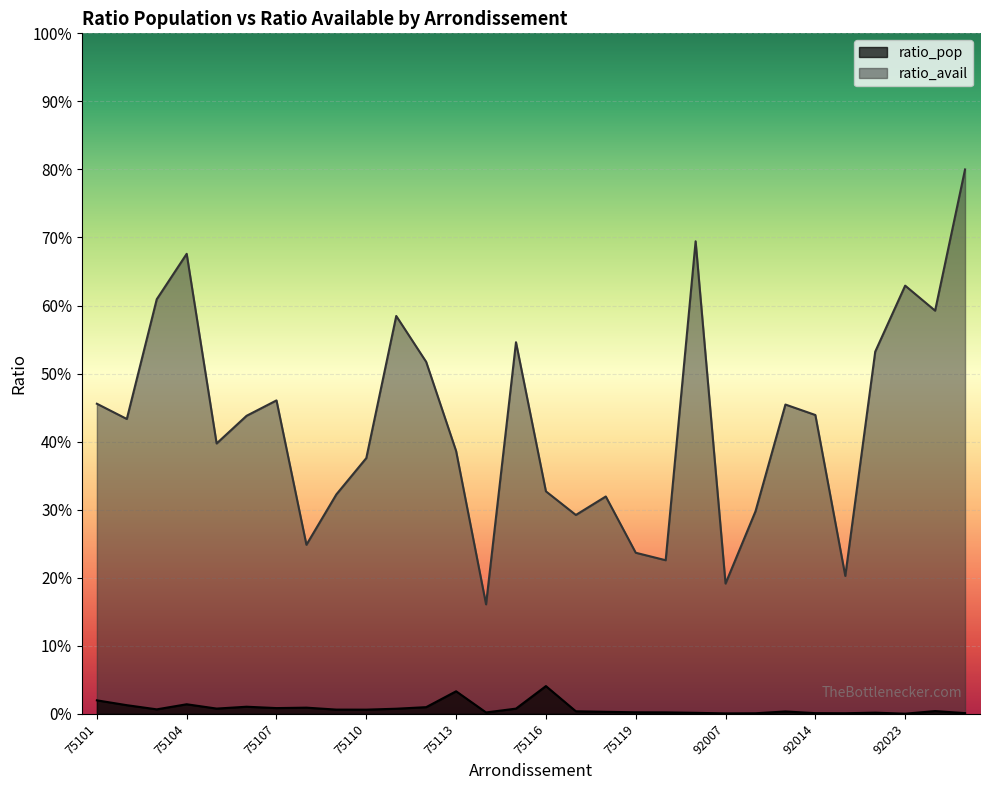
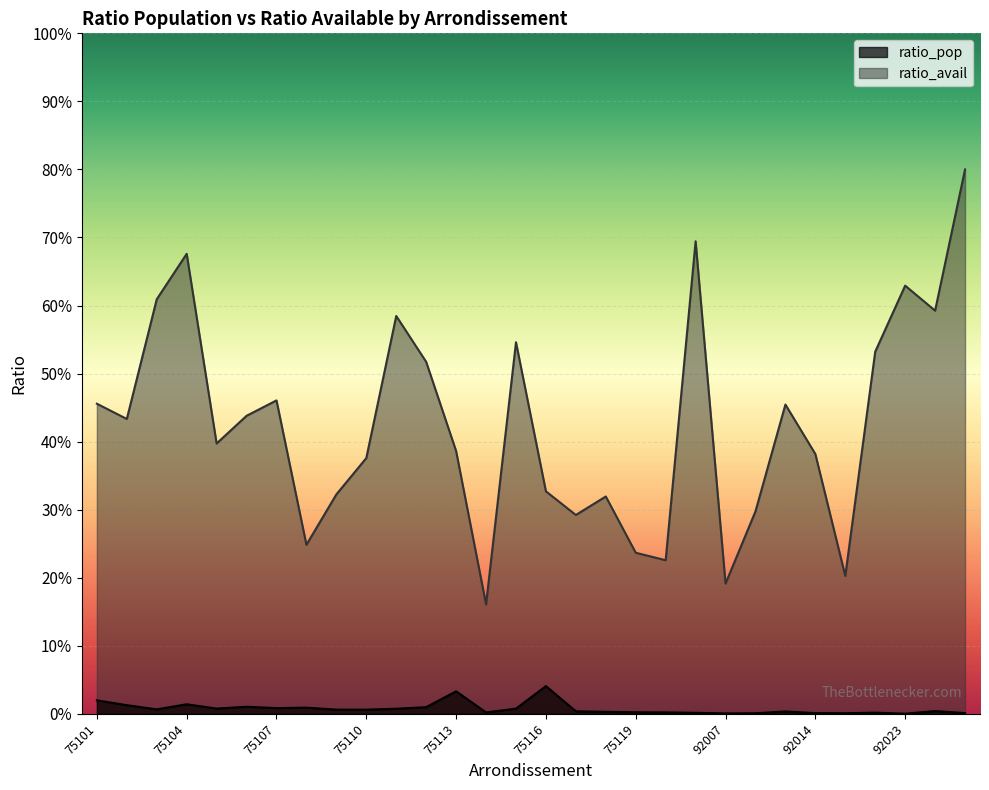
  {
    "ratio_pop": {
      "75101": "2%",
      "75104": "1%",
      "75107": "1%",
      "75110": "1%",
      "75113": "3%",
      "75116": "4%",
      "75119": "0%",
      "92007": "0%",
      "92014": "0%",
      "92023": "0%"
    },
    "ratio_avail": {
      "75101": "46%",
      "75104": "68%",
      "75107": "46%",
      "75110": "38%",
      "75113": "39%",
      "75116": "33%",
      "75119": "24%",
      "92007": "19%",
-     "92014": "44%",
+     "92014": "38%",
      "92023": "63%"
    }
  }
